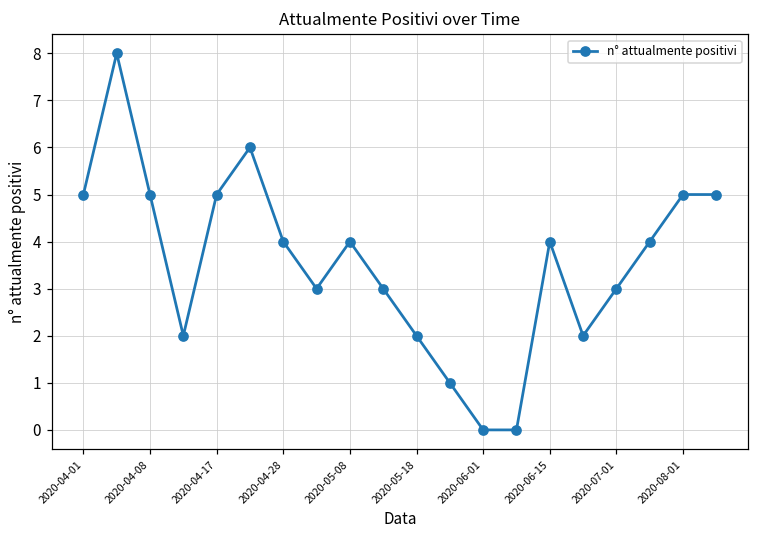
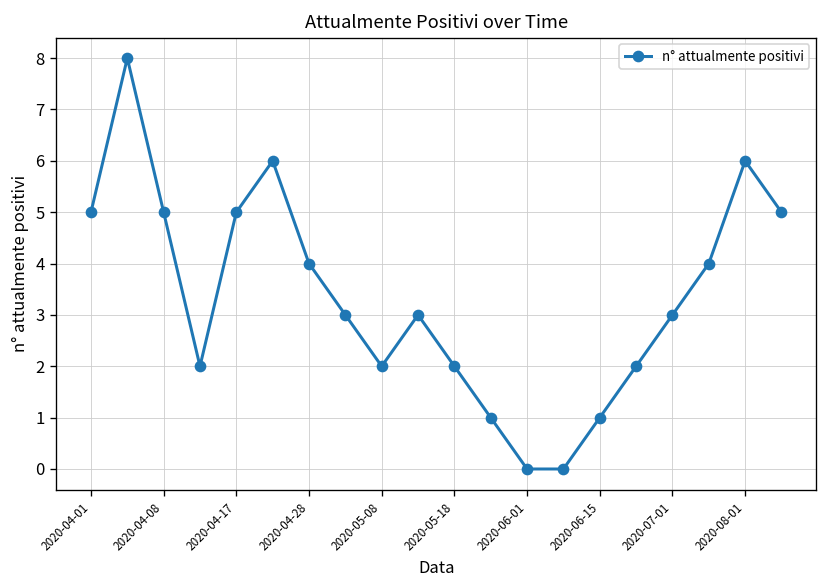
  {
    "2020-04-01": 5,
    "2020-04-08": 5,
    "2020-04-17": 5,
    "2020-04-28": 4,
-   "2020-05-08": 4,
+   "2020-05-08": 2,
    "2020-05-18": 2,
    "2020-06-01": 0,
-   "2020-06-15": 4,
+   "2020-06-15": 1,
    "2020-07-01": 3,
-   "2020-08-01": 5
+   "2020-08-01": 6
  }
